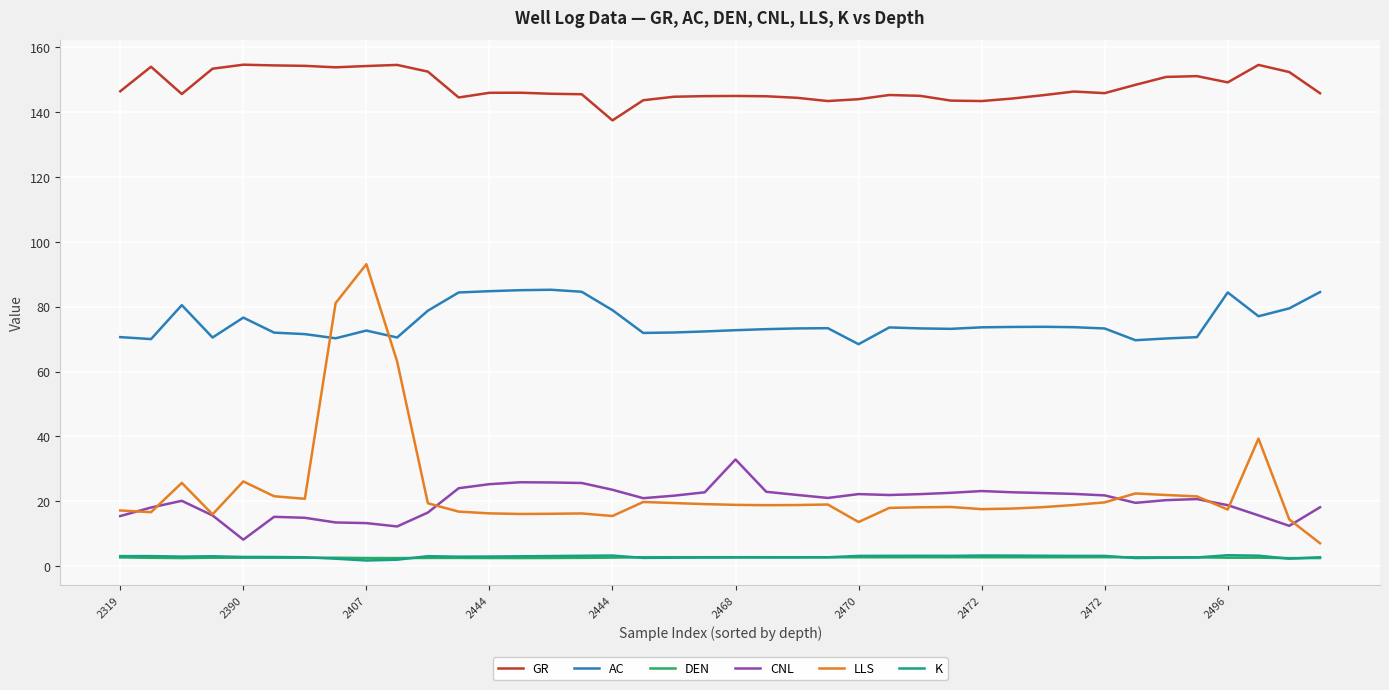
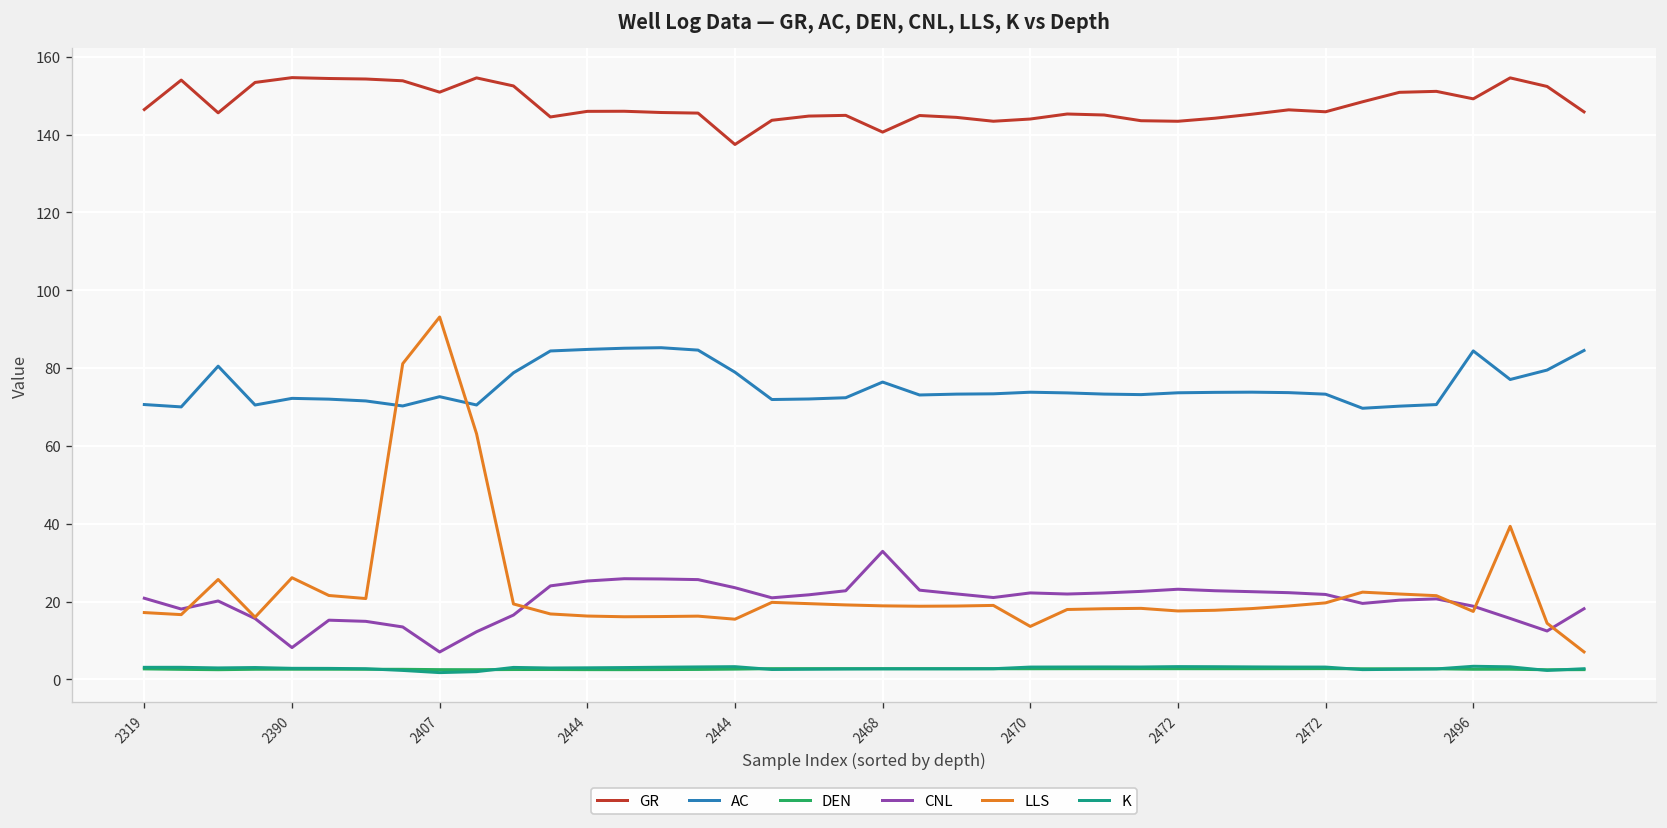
  {
    "GR": {
      "2319": 146,
      "2390": 155,
-     "2407": 154,
-     "2468": 145,
+     "2407": 151,
+     "2468": 141,
      "2470": 144,
      "2496": 149
    },
    "AC": {
      "2319": 71,
-     "2390": 77,
+     "2390": 72,
      "2407": 73,
-     "2468": 73,
-     "2470": 68,
+     "2468": 76,
+     "2470": 74,
      "2496": 84
    },
    "CNL": {
-     "2319": 15,
+     "2319": 21,
      "2390": 8,
-     "2407": 13,
+     "2407": 7,
      "2468": 33,
      "2470": 22,
      "2496": 19
    },
    "LLS": {
      "2319": 17,
      "2390": 26,
      "2407": 93,
      "2468": 19,
      "2470": 14,
      "2496": 17
    }
  }
